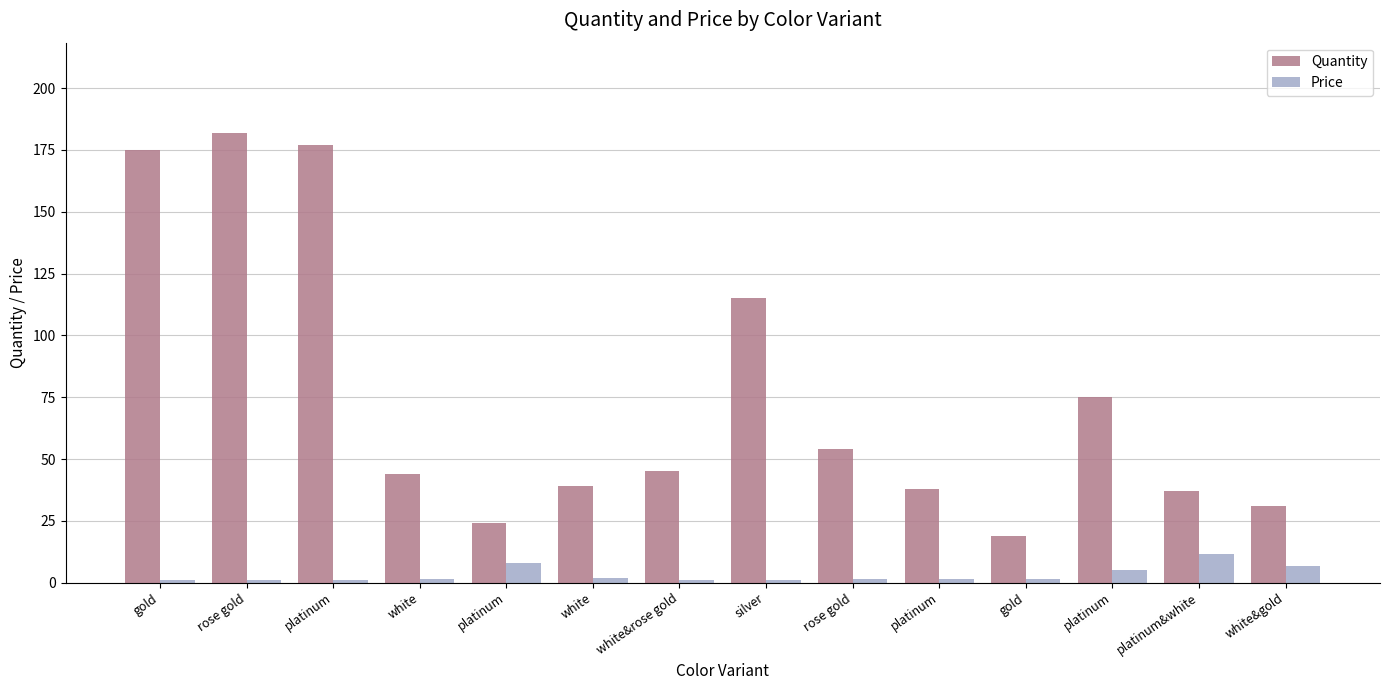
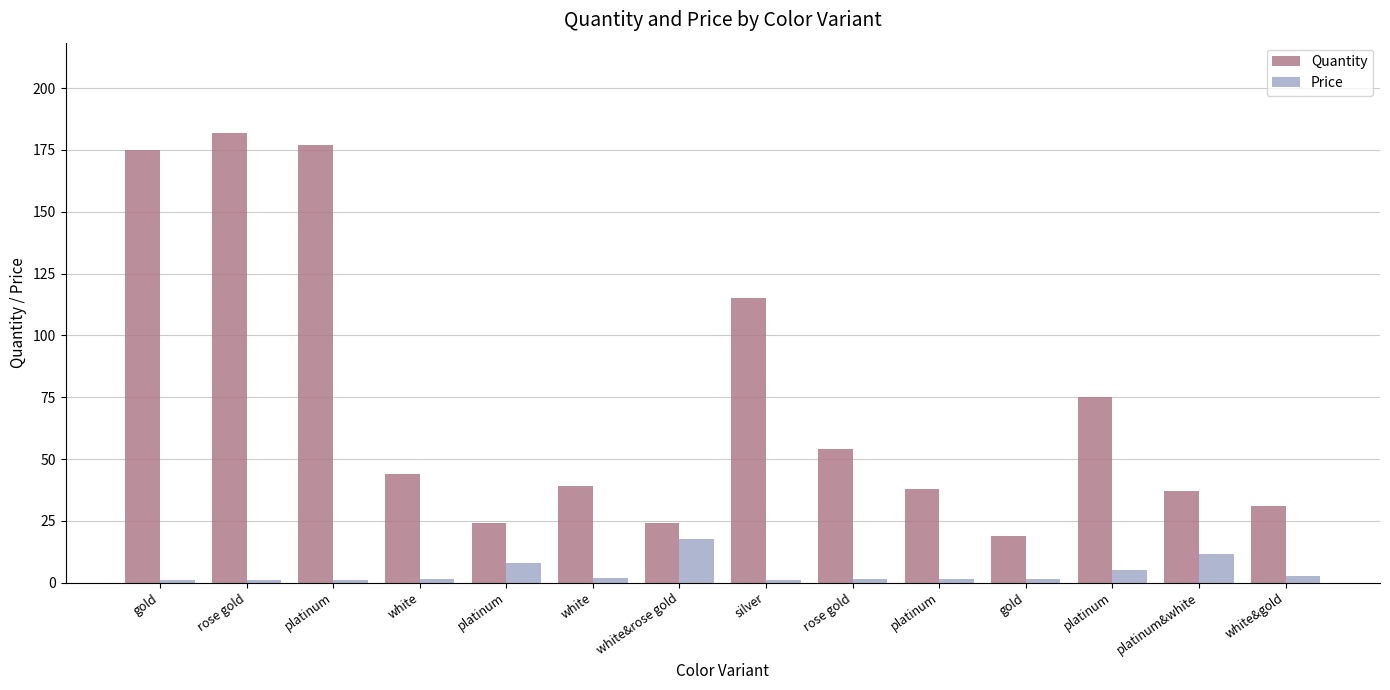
  {
    "Quantity": {
-     "white&rose gold": 45,
+     "white&rose gold": 24,
      "silver": 115,
      "platinum&white": 37,
      "white&gold": 31
    },
    "Price": {
-     "white&rose gold": 1,
+     "white&rose gold": 18,
      "silver": 1,
      "platinum&white": 12,
-     "white&gold": 7
+     "white&gold": 3
    }
  }
